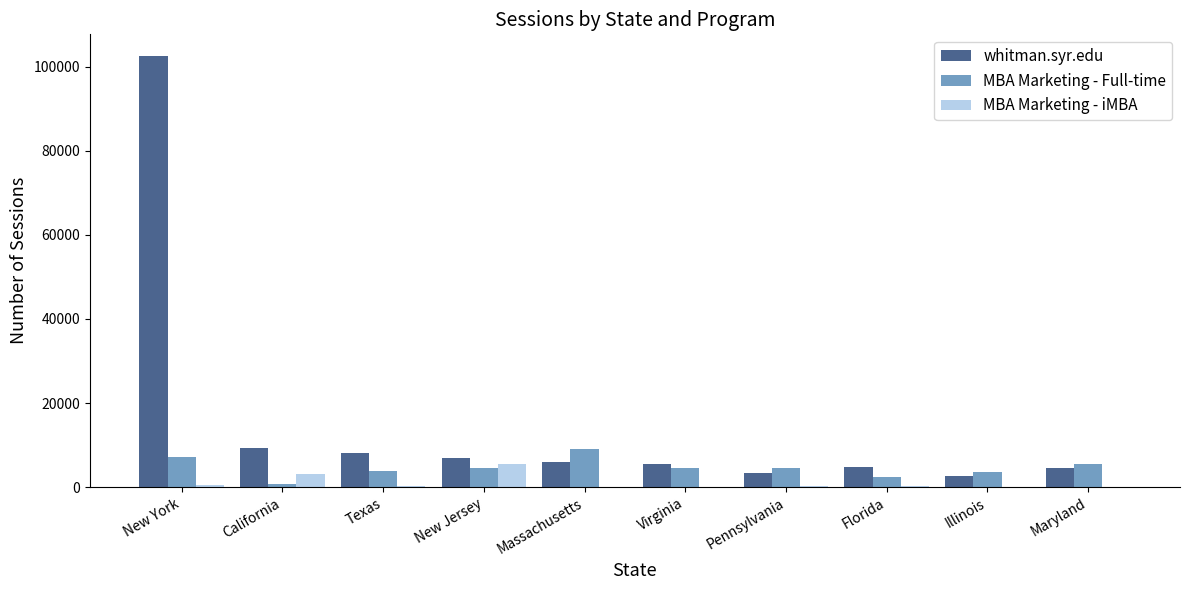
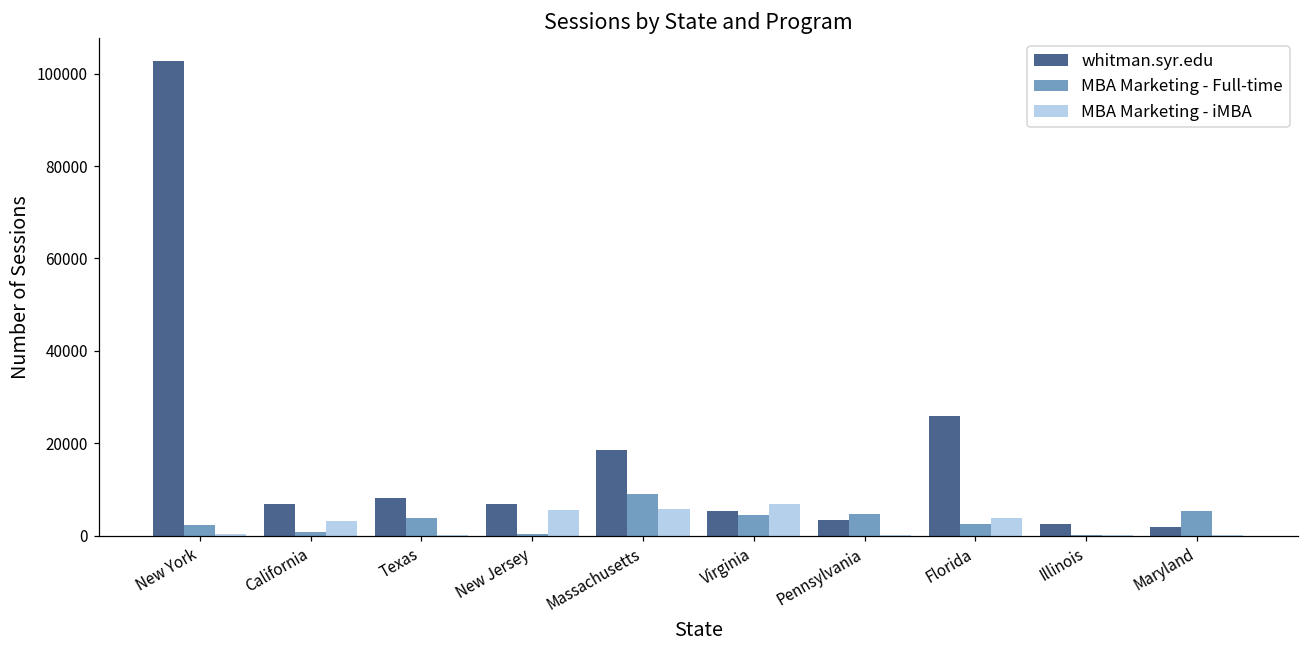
  {
    "whitman.syr.edu": {
      "New York": 103000,
-     "California": 9000,
+     "California": 7000,
      "Texas": 8000,
      "New Jersey": 7000,
-     "Massachusetts": 6000,
+     "Massachusetts": 19000,
      "Virginia": 5000,
      "Pennsylvania": 3000,
-     "Florida": 5000,
+     "Florida": 26000,
      "Illinois": 3000,
-     "Maryland": 4000
+     "Maryland": 2000
    },
    "MBA Marketing - Full-time": {
-     "New York": 7000,
+     "New York": 2000,
      "California": 1000,
      "Texas": 4000,
-     "New Jersey": 4000,
+     "New Jersey": 0,
      "Massachusetts": 9000,
      "Virginia": 5000,
      "Pennsylvania": 5000,
      "Florida": 2000,
-     "Illinois": 4000,
+     "Illinois": 0,
      "Maryland": 5000
    },
    "MBA Marketing - iMBA": {
      "California": 3000,
      "New Jersey": 6000,
-     "Massachusetts": 0,
-     "Virginia": 0,
-     "Florida": 0
+     "Massachusetts": 6000,
+     "Virginia": 7000,
+     "Florida": 4000
    }
  }
